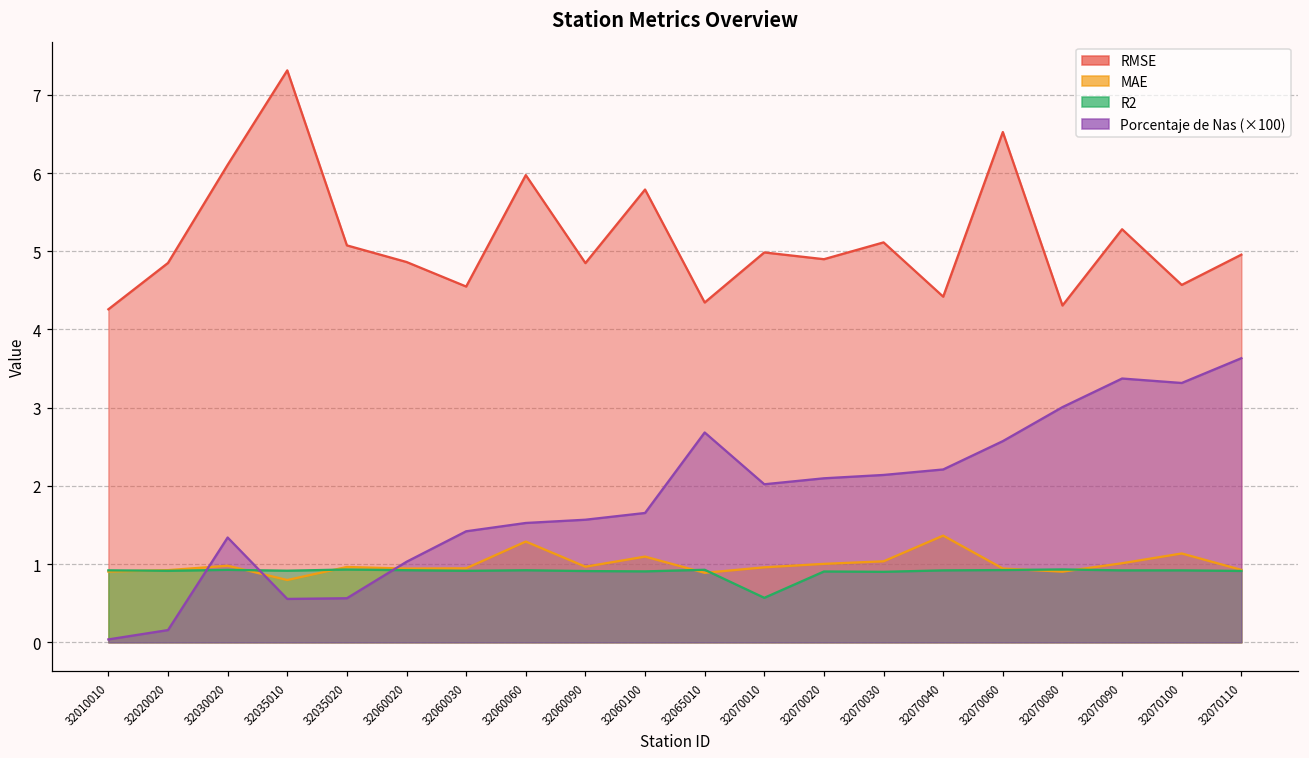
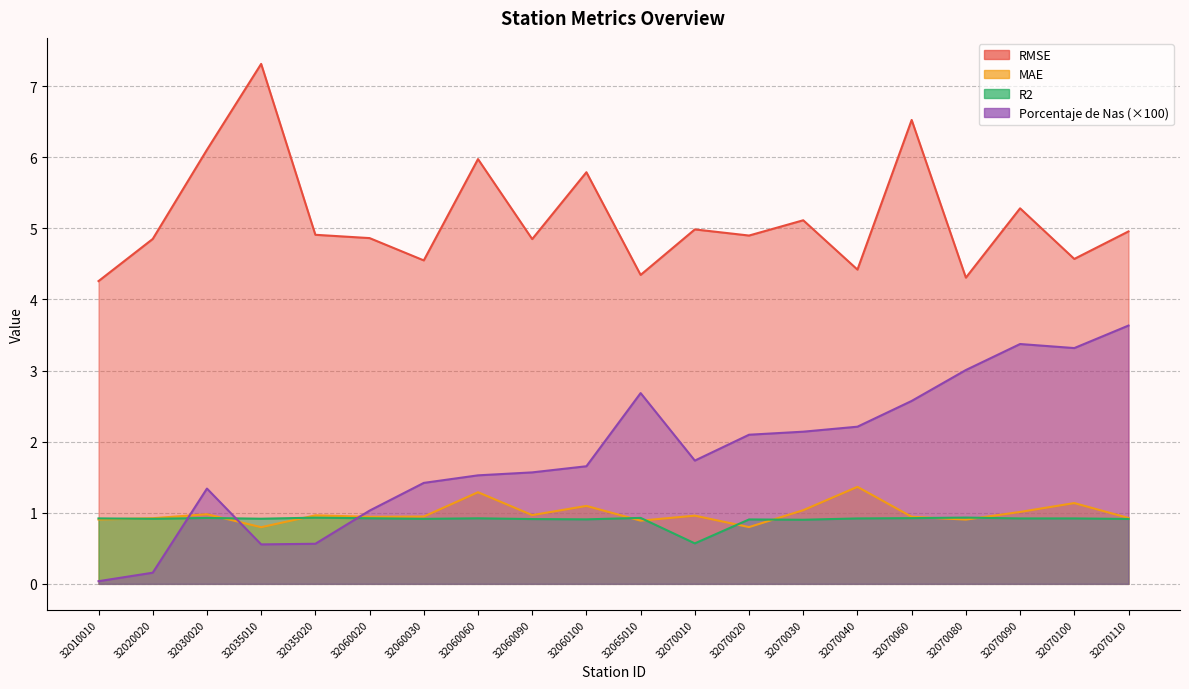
  {
    "RMSE": {
      "32010010": 4.3,
      "32020020": 4.9,
      "32030020": 6.1,
      "32035010": 7.3,
-     "32035020": 5.1,
+     "32035020": 4.9,
      "32060020": 4.9,
      "32060030": 4.5,
      "32060060": 6.0,
      "32060090": 4.8,
      "32060100": 5.8,
      "32065010": 4.3,
      "32070010": 5.0,
      "32070020": 4.9,
      "32070030": 5.1,
      "32070040": 4.4,
      "32070060": 6.5,
      "32070080": 4.3,
      "32070090": 5.3,
      "32070100": 4.6,
      "32070110": 5.0
    },
    "MAE": {
      "32030020": 1.0,
      "32035010": 0.8,
      "32060060": 1.3,
      "32060090": 1.0,
      "32060100": 1.1,
      "32065010": 0.9,
      "32070010": 1.0,
-     "32070020": 1.0,
+     "32070020": 0.8,
      "32070030": 1.0,
      "32070040": 1.4,
      "32070090": 1.0,
      "32070100": 1.1
    },
    "R2": {
      "32030020": 0.9,
      "32035010": 0.9,
      "32060060": 0.9,
      "32060090": 0.9,
      "32060100": 0.9,
      "32065010": 0.9,
      "32070010": 0.6,
      "32070020": 0.9,
      "32070030": 0.9,
      "32070040": 0.9,
      "32070090": 0.9,
      "32070100": 0.9
    },
    "Porcentaje de Nas (×100)": {
      "32010010": 0.0,
      "32020020": 0.2,
      "32030020": 1.3,
      "32035010": 0.6,
      "32035020": 0.6,
      "32060020": 1.0,
      "32060030": 1.4,
      "32060060": 1.5,
      "32060090": 1.6,
      "32060100": 1.7,
      "32065010": 2.7,
-     "32070010": 2.0,
+     "32070010": 1.7,
      "32070020": 2.1,
      "32070030": 2.1,
      "32070040": 2.2,
      "32070060": 2.6,
      "32070080": 3.0,
      "32070090": 3.4,
      "32070100": 3.3,
      "32070110": 3.6
    }
  }
